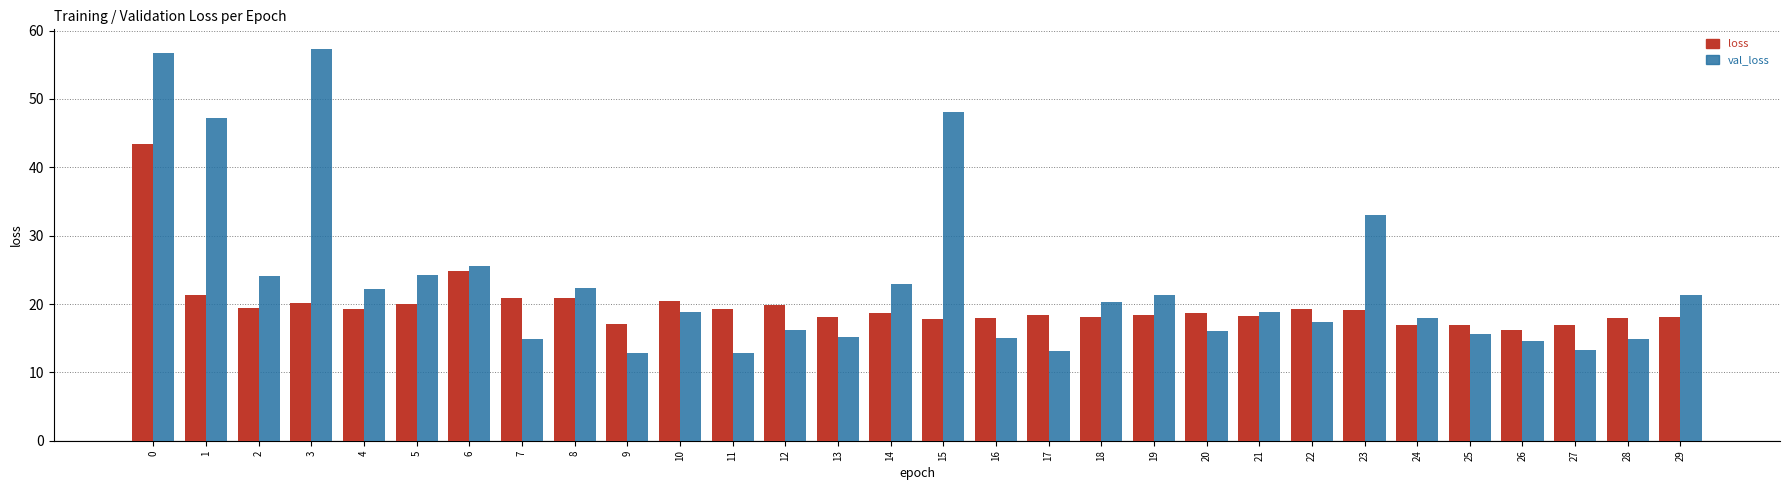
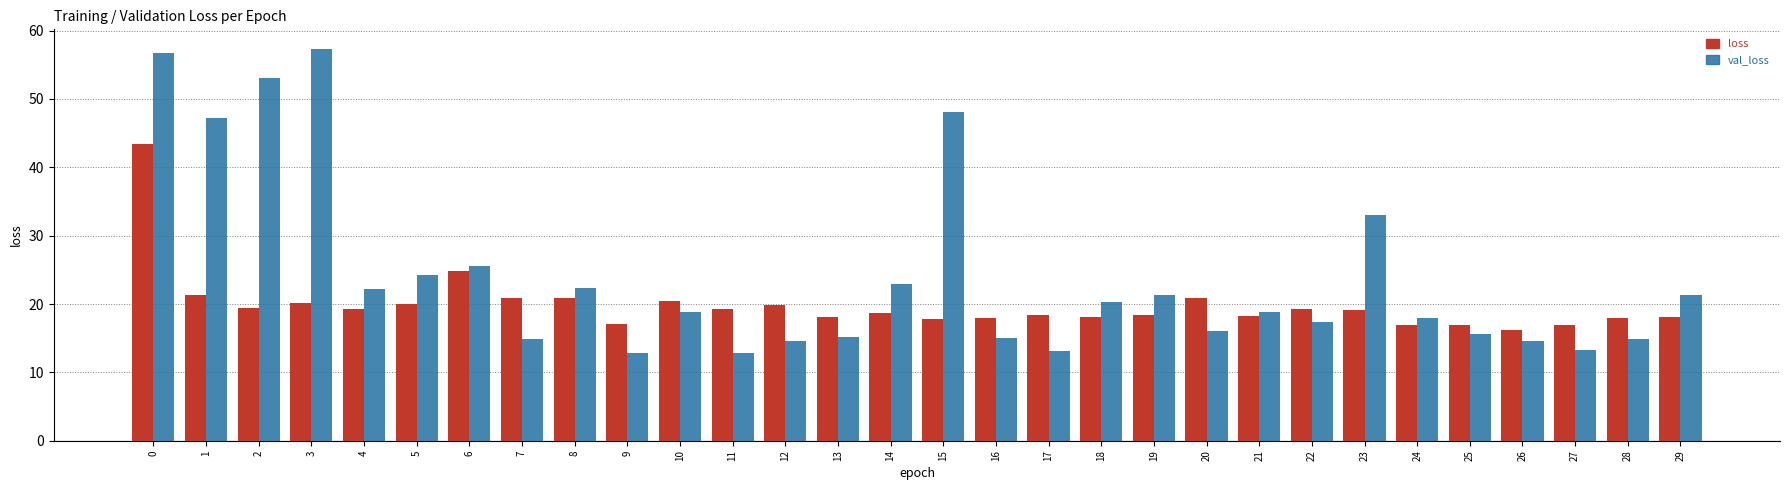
  {
    "loss": {
      "0": 43,
      "1": 21,
      "2": 19,
      "3": 20,
      "4": 19,
      "5": 20,
      "6": 25,
      "7": 21,
      "8": 21,
      "9": 17,
      "10": 20,
      "11": 19,
      "12": 20,
      "13": 18,
      "14": 19,
      "15": 18,
      "16": 18,
      "17": 18,
      "18": 18,
      "19": 18,
-     "20": 19,
+     "20": 21,
      "21": 18,
      "22": 19,
      "23": 19,
      "24": 17,
      "25": 17,
      "26": 16,
      "27": 17,
      "28": 18,
      "29": 18
    },
    "val_loss": {
      "0": 57,
      "1": 47,
-     "2": 24,
+     "2": 53,
      "3": 57,
      "4": 22,
      "5": 24,
      "6": 25,
      "7": 15,
      "8": 22,
      "9": 13,
      "10": 19,
      "11": 13,
-     "12": 16,
+     "12": 15,
      "13": 15,
      "14": 23,
      "15": 48,
      "16": 15,
      "17": 13,
      "18": 20,
      "19": 21,
      "20": 16,
      "21": 19,
      "22": 17,
      "23": 33,
      "24": 18,
      "25": 16,
      "26": 15,
      "27": 13,
      "28": 15,
      "29": 21
    }
  }
